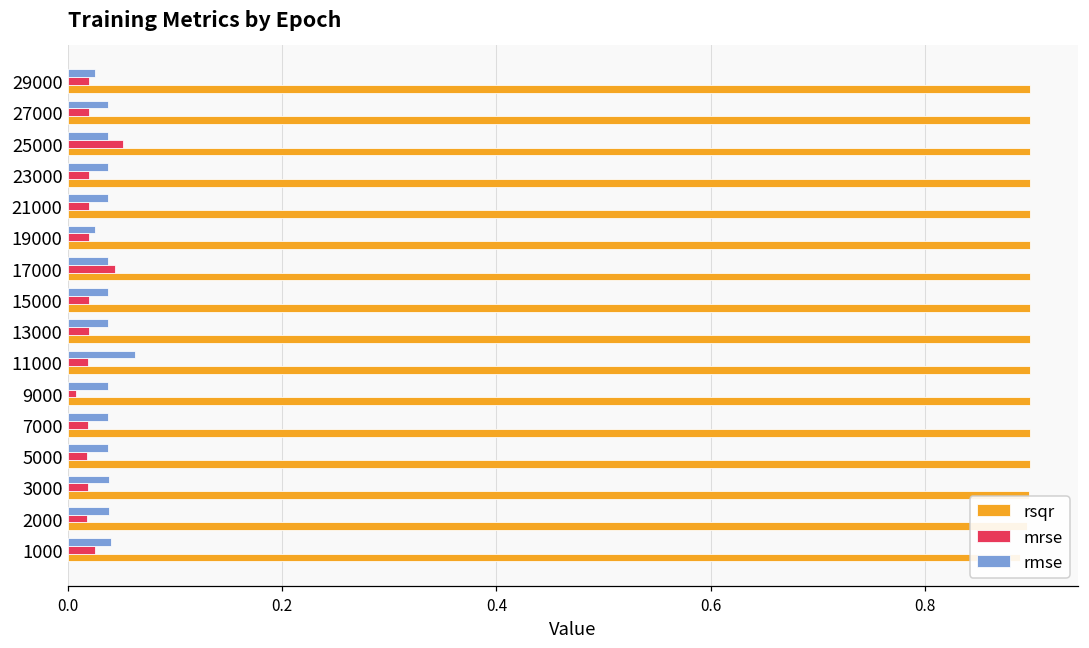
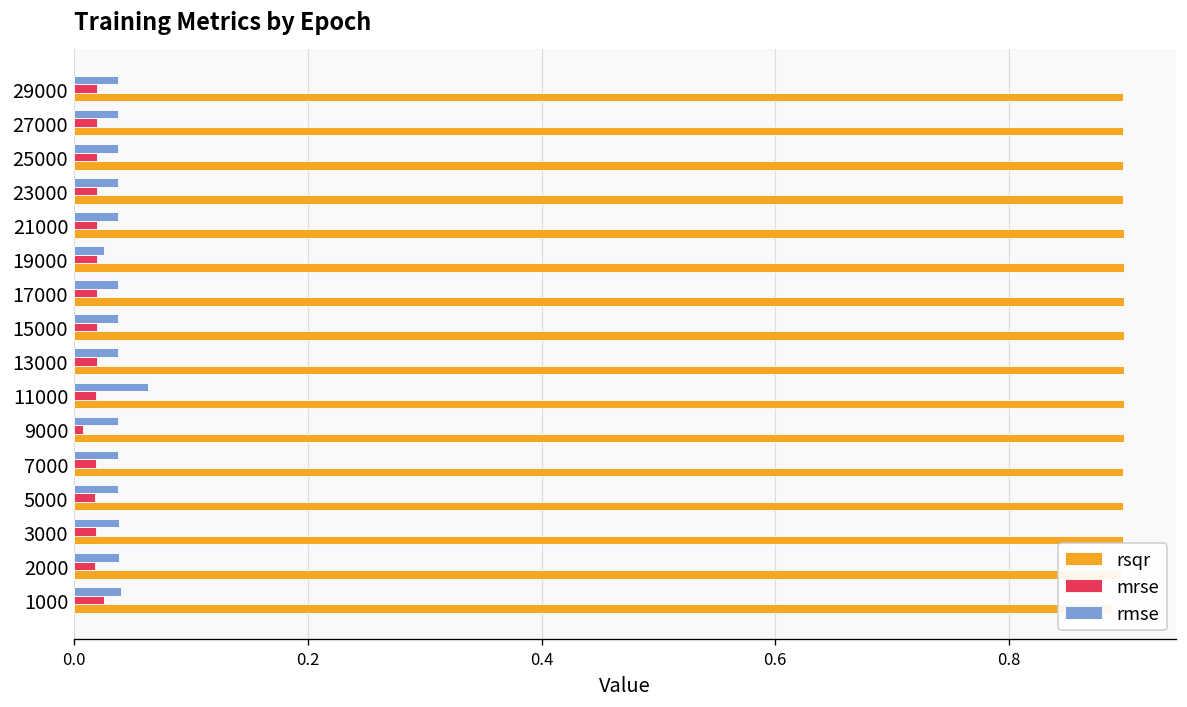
  {
    "rsqr": {
      "29000": 0.90,
      "27000": 0.90,
      "25000": 0.90,
      "23000": 0.90,
      "21000": 0.90,
      "19000": 0.90,
      "17000": 0.90,
      "15000": 0.90,
      "13000": 0.90,
      "11000": 0.90,
      "9000": 0.90,
      "7000": 0.90,
      "5000": 0.90
    },
    "mrse": {
      "29000": 0.02,
      "27000": 0.02,
-     "25000": 0.05,
+     "25000": 0.02,
      "23000": 0.02,
      "21000": 0.02,
      "19000": 0.02,
-     "17000": 0.04,
+     "17000": 0.02,
      "15000": 0.02,
      "13000": 0.02,
      "11000": 0.02,
      "9000": 0.01,
      "7000": 0.02,
      "5000": 0.02,
      "3000": 0.02,
      "2000": 0.02,
      "1000": 0.03
    },
    "rmse": {
-     "29000": 0.03,
+     "29000": 0.04,
      "27000": 0.04,
      "25000": 0.04,
      "23000": 0.04,
      "21000": 0.04,
      "19000": 0.03,
      "17000": 0.04,
      "15000": 0.04,
      "13000": 0.04,
      "11000": 0.06,
      "9000": 0.04,
      "7000": 0.04,
      "5000": 0.04,
      "3000": 0.04,
      "2000": 0.04,
      "1000": 0.04
    }
  }
